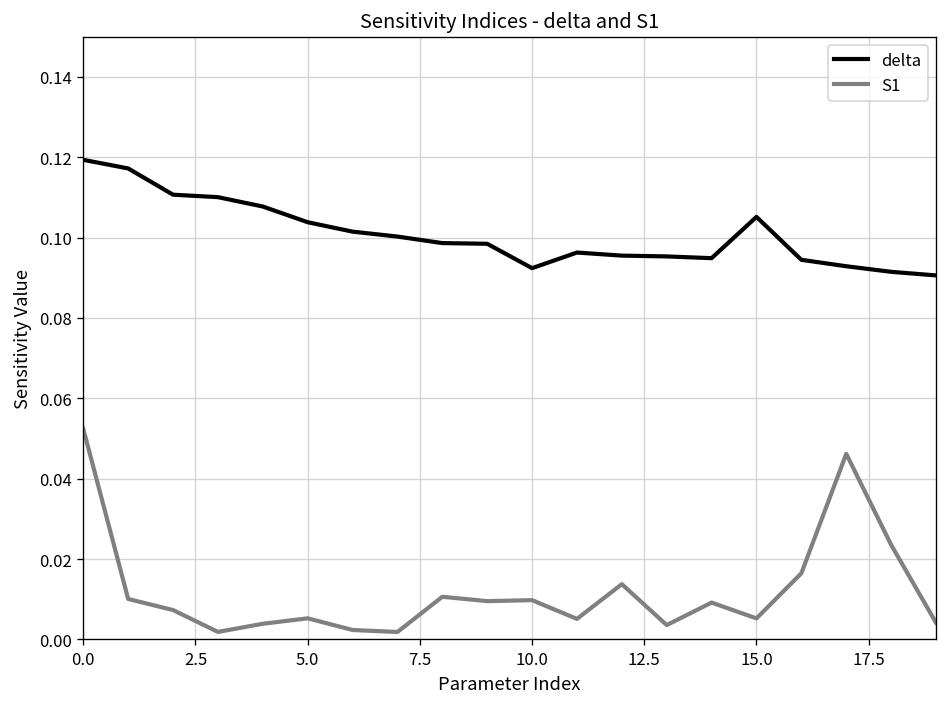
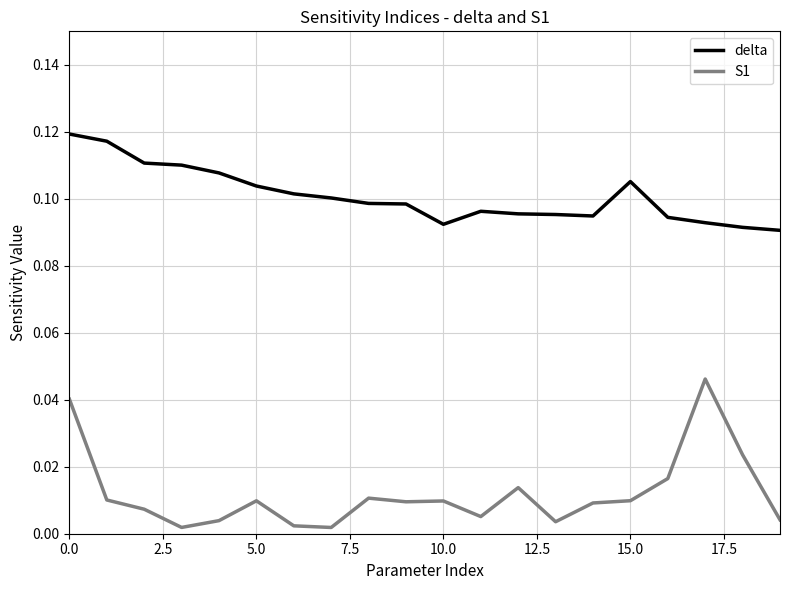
  {
    "delta": {
      "0.0": 0.119,
      "5.0": 0.104,
      "10.0": 0.092,
      "15.0": 0.105
    },
    "S1": {
-     "0.0": 0.052,
-     "5.0": 0.005,
+     "0.0": 0.040,
+     "5.0": 0.010,
      "10.0": 0.010,
-     "15.0": 0.005
+     "15.0": 0.010
    }
  }
